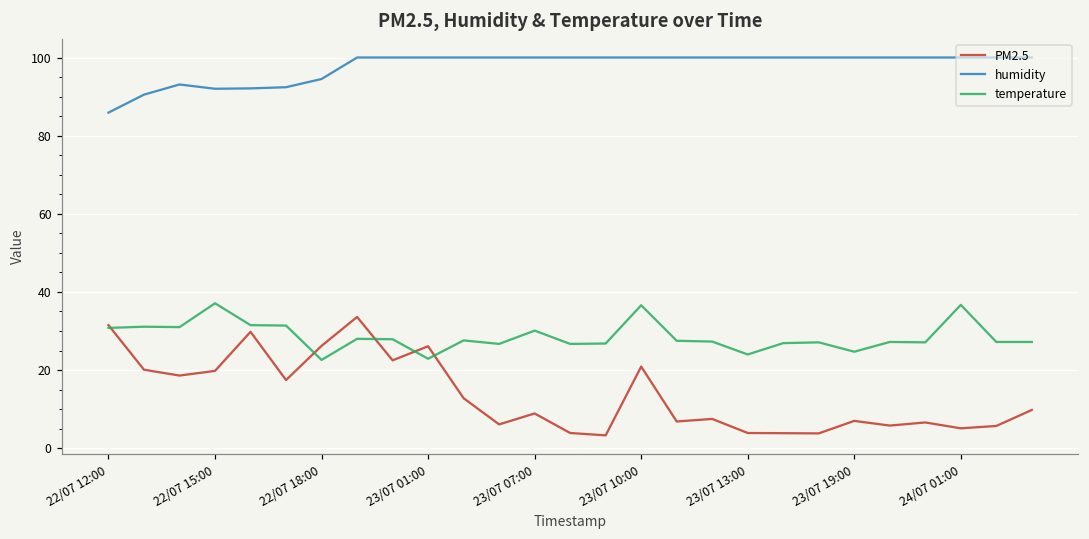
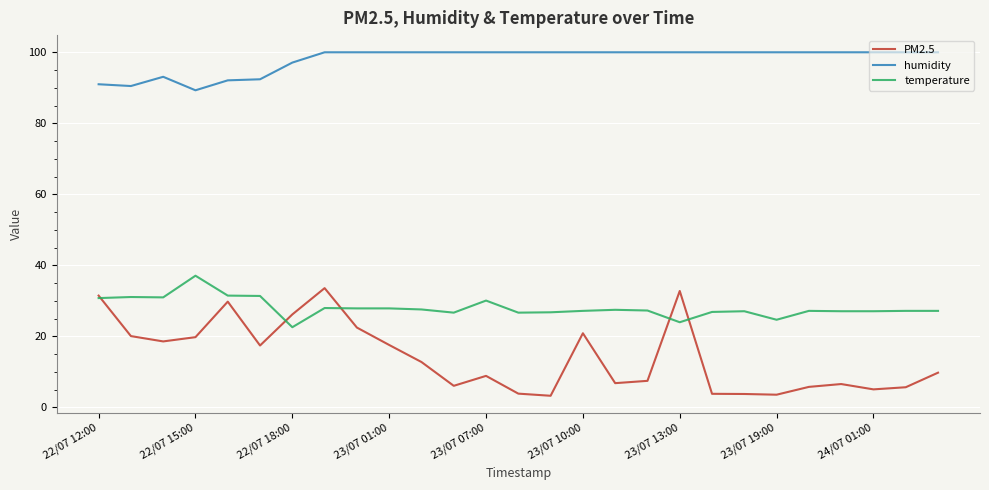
  {
    "PM2.5": {
      "22/07 15:00": 20,
      "22/07 18:00": 26,
-     "23/07 01:00": 26,
+     "23/07 01:00": 18,
      "23/07 07:00": 9,
      "23/07 10:00": 21,
-     "23/07 13:00": 4,
-     "23/07 19:00": 7,
+     "23/07 13:00": 33,
+     "23/07 19:00": 4,
      "24/07 01:00": 5
    },
    "humidity": {
-     "22/07 12:00": 86,
-     "22/07 15:00": 92,
-     "22/07 18:00": 95,
+     "22/07 12:00": 91,
+     "22/07 15:00": 89,
+     "22/07 18:00": 97,
      "23/07 01:00": 100,
      "23/07 07:00": 100,
      "23/07 10:00": 100,
      "23/07 13:00": 100,
      "23/07 19:00": 100
    },
    "temperature": {
      "22/07 15:00": 37,
      "22/07 18:00": 23,
-     "23/07 01:00": 23,
+     "23/07 01:00": 28,
      "23/07 07:00": 30,
-     "23/07 10:00": 37,
+     "23/07 10:00": 27,
      "23/07 13:00": 24,
      "23/07 19:00": 25,
-     "24/07 01:00": 37
+     "24/07 01:00": 27
    }
  }
